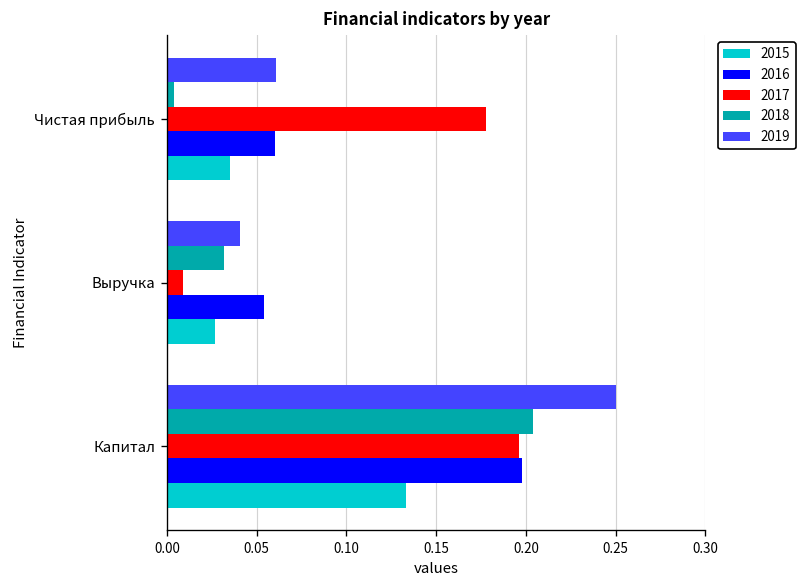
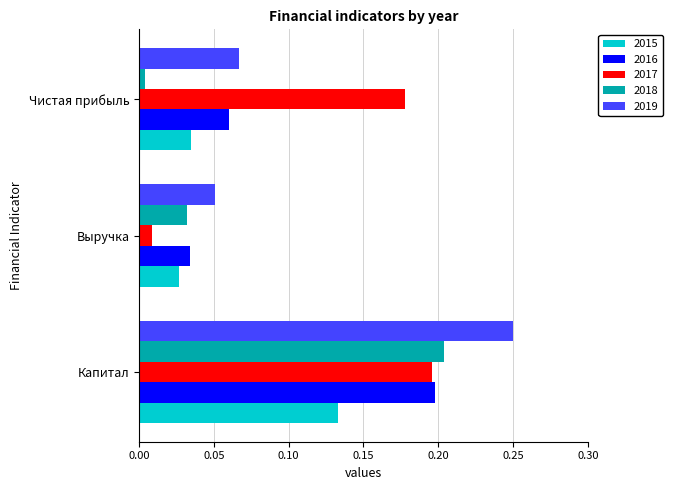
  {
    "2016": {
      "Чистая прибыль": 0.060,
-     "Выручка": 0.054,
+     "Выручка": 0.034,
      "Капитал": 0.198
    },
    "2017": {
      "Чистая прибыль": 0.178,
      "Выручка": 0.009,
      "Капитал": 0.196
    },
    "2019": {
-     "Чистая прибыль": 0.061,
-     "Выручка": 0.041,
+     "Чистая прибыль": 0.067,
+     "Выручка": 0.051,
      "Капитал": 0.250
    }
  }
